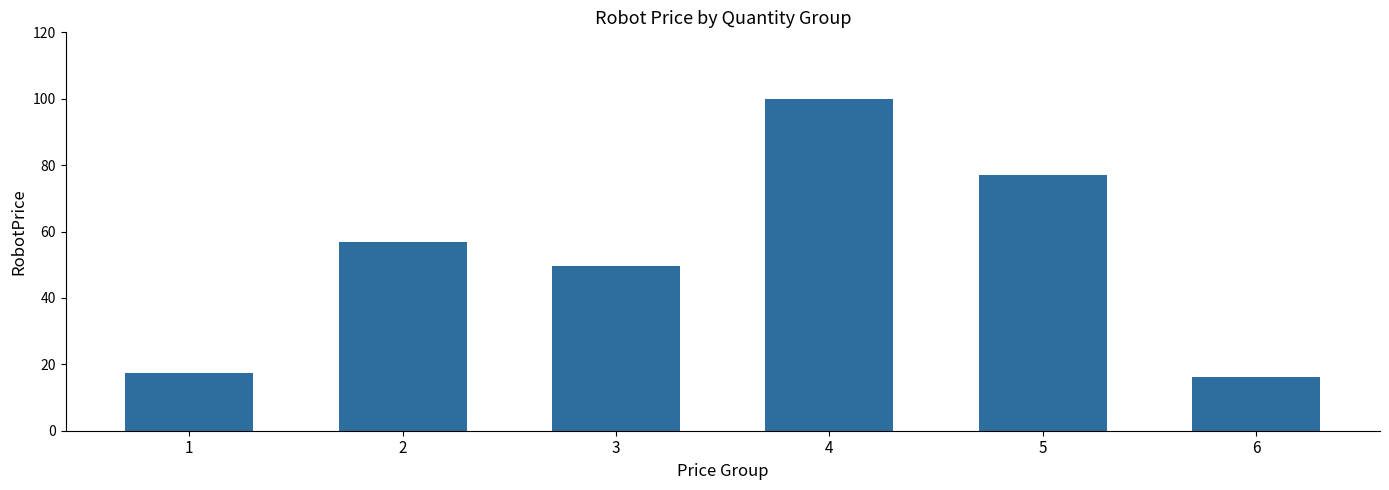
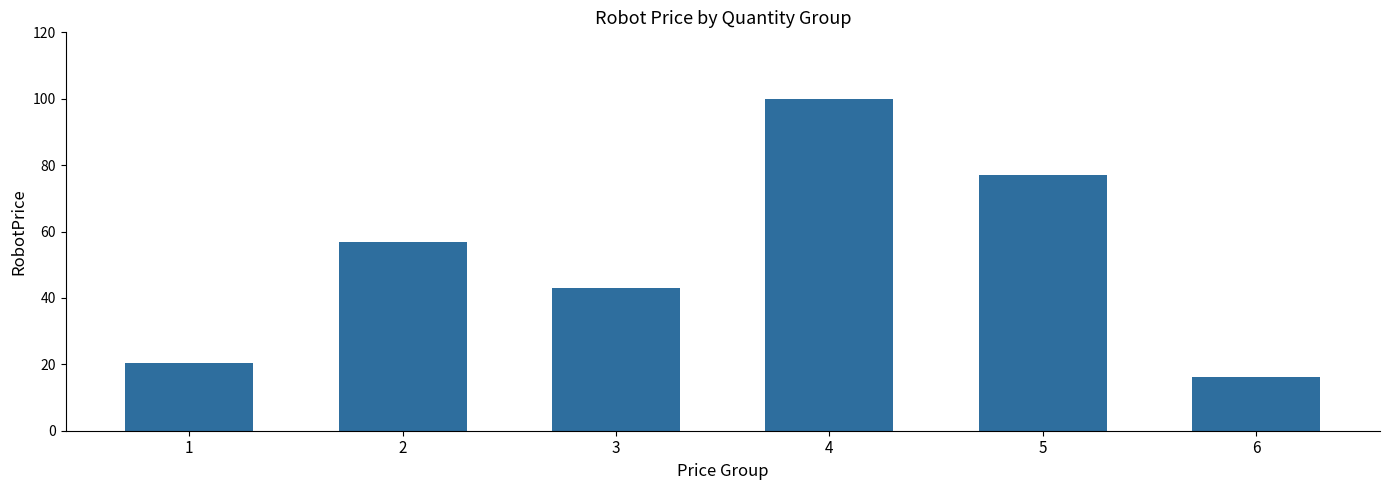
  {
-   "1": 17,
+   "1": 21,
    "2": 57,
-   "3": 50,
+   "3": 43,
    "4": 100,
    "5": 77,
    "6": 16
  }
